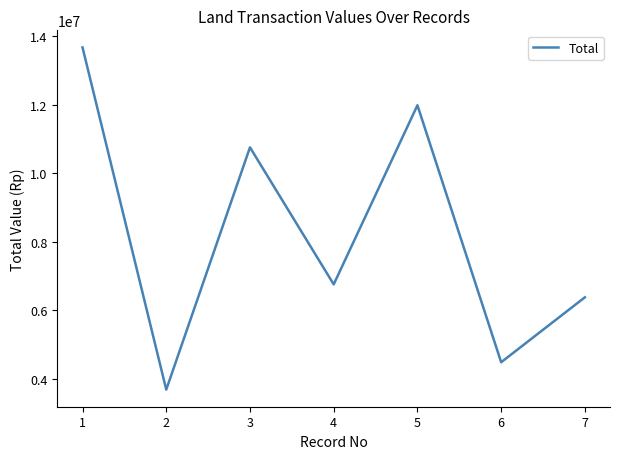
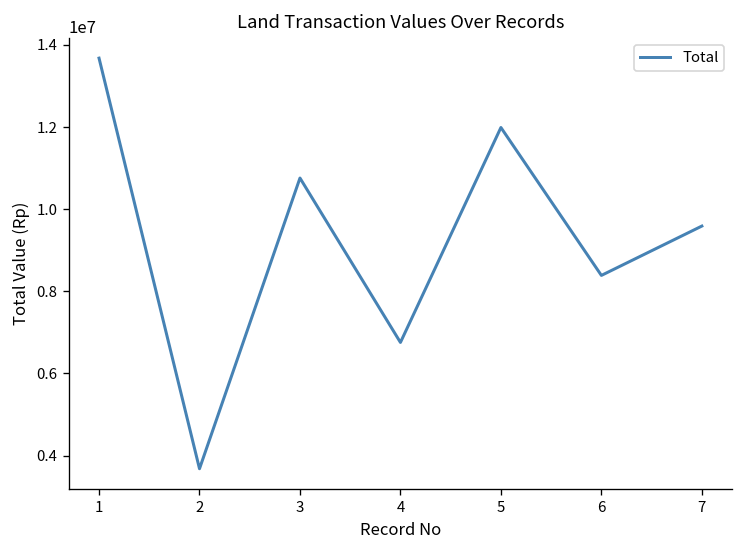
  {
    "1": 13700000,
    "2": 3700000,
    "3": 10800000,
    "4": 6800000,
    "5": 12000000,
-   "6": 4500000,
-   "7": 6400000
+   "6": 8400000,
+   "7": 9600000
  }
